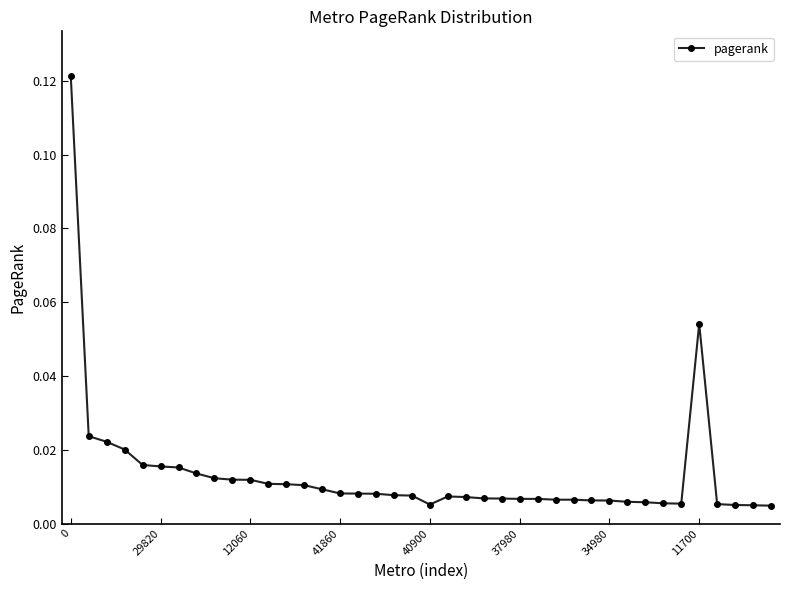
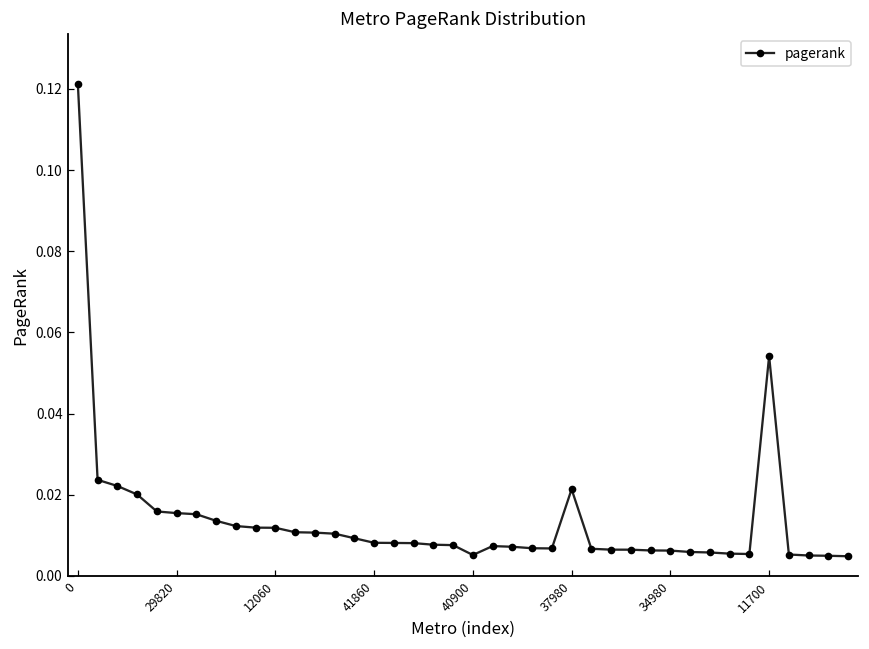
  {
    "0": 0.121,
    "29820": 0.015,
    "12060": 0.012,
    "41860": 0.008,
    "40900": 0.005,
-   "37980": 0.007,
+   "37980": 0.021,
    "34980": 0.006,
    "11700": 0.054
  }
